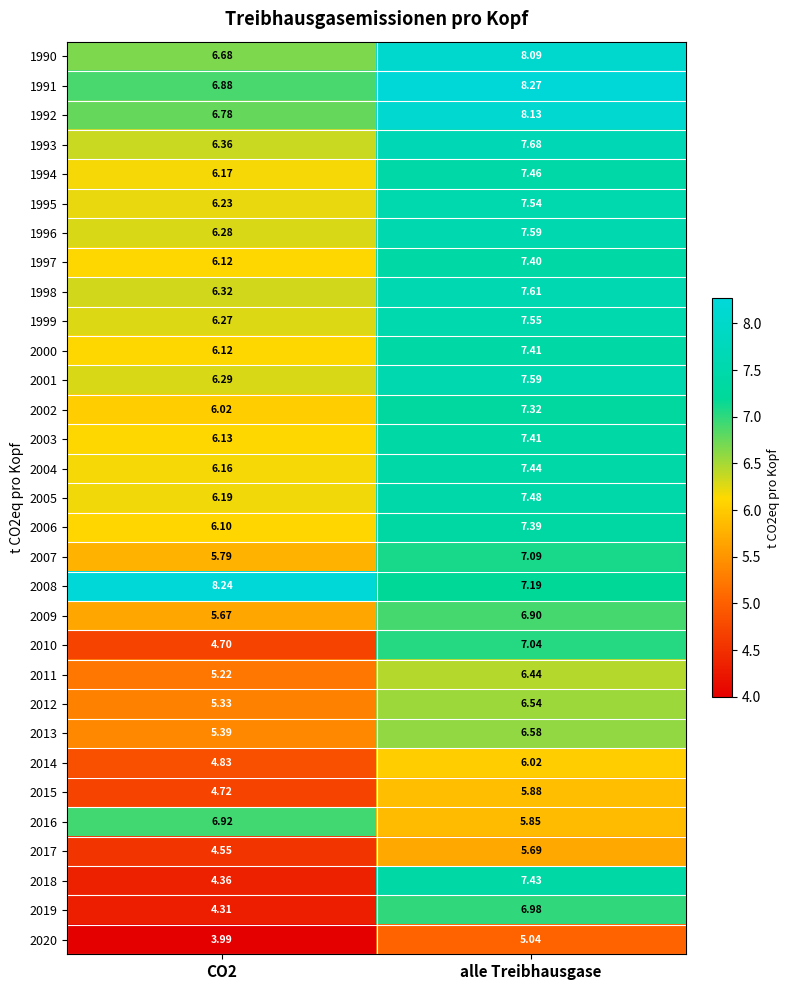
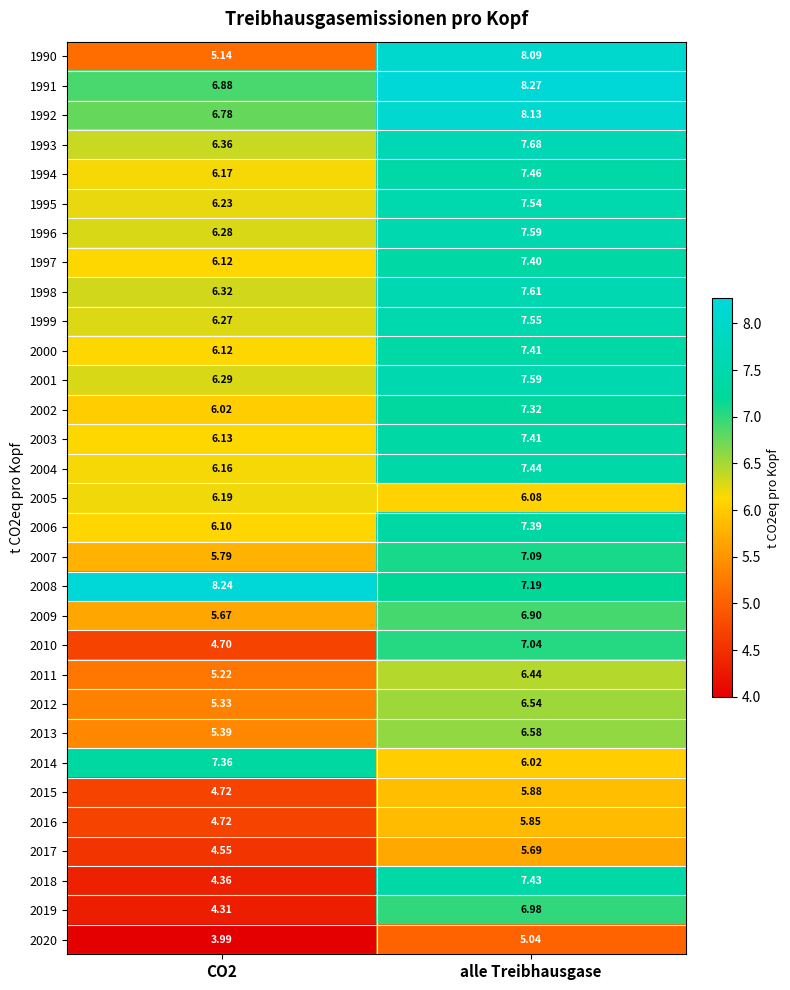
  {
    "1990": {
-     "CO2": 6.68,
+     "CO2": 5.14,
      "alle Treibhausgase": 8.09
    },
    "1991": {
      "CO2": 6.88,
      "alle Treibhausgase": 8.27
    },
    "1992": {
      "CO2": 6.78,
      "alle Treibhausgase": 8.13
    },
    "1993": {
      "CO2": 6.36,
      "alle Treibhausgase": 7.68
    },
    "1994": {
      "CO2": 6.17,
      "alle Treibhausgase": 7.46
    },
    "1995": {
      "CO2": 6.23,
      "alle Treibhausgase": 7.54
    },
    "1996": {
      "CO2": 6.28,
      "alle Treibhausgase": 7.59
    },
    "1997": {
      "CO2": 6.12,
      "alle Treibhausgase": 7.40
    },
    "1998": {
      "CO2": 6.32,
      "alle Treibhausgase": 7.61
    },
    "1999": {
      "CO2": 6.27,
      "alle Treibhausgase": 7.55
    },
    "2000": {
      "CO2": 6.12,
      "alle Treibhausgase": 7.41
    },
    "2001": {
      "CO2": 6.29,
      "alle Treibhausgase": 7.59
    },
    "2002": {
      "CO2": 6.02,
      "alle Treibhausgase": 7.32
    },
    "2003": {
      "CO2": 6.13,
      "alle Treibhausgase": 7.41
    },
    "2004": {
      "CO2": 6.16,
      "alle Treibhausgase": 7.44
    },
    "2005": {
      "CO2": 6.19,
-     "alle Treibhausgase": 7.48
+     "alle Treibhausgase": 6.08
    },
    "2006": {
      "CO2": 6.10,
      "alle Treibhausgase": 7.39
    },
    "2007": {
      "CO2": 5.79,
      "alle Treibhausgase": 7.09
    },
    "2008": {
      "CO2": 8.24,
      "alle Treibhausgase": 7.19
    },
    "2009": {
      "CO2": 5.67,
      "alle Treibhausgase": 6.90
    },
    "2010": {
      "CO2": 4.70,
      "alle Treibhausgase": 7.04
    },
    "2011": {
      "CO2": 5.22,
      "alle Treibhausgase": 6.44
    },
    "2012": {
      "CO2": 5.33,
      "alle Treibhausgase": 6.54
    },
    "2013": {
      "CO2": 5.39,
      "alle Treibhausgase": 6.58
    },
    "2014": {
-     "CO2": 4.83,
+     "CO2": 7.36,
      "alle Treibhausgase": 6.02
    },
    "2015": {
      "CO2": 4.72,
      "alle Treibhausgase": 5.88
    },
    "2016": {
-     "CO2": 6.92,
+     "CO2": 4.72,
      "alle Treibhausgase": 5.85
    },
    "2017": {
      "CO2": 4.55,
      "alle Treibhausgase": 5.69
    },
    "2018": {
      "CO2": 4.36,
      "alle Treibhausgase": 7.43
    },
    "2019": {
      "CO2": 4.31,
      "alle Treibhausgase": 6.98
    },
    "2020": {
      "CO2": 3.99,
      "alle Treibhausgase": 5.04
    }
  }
